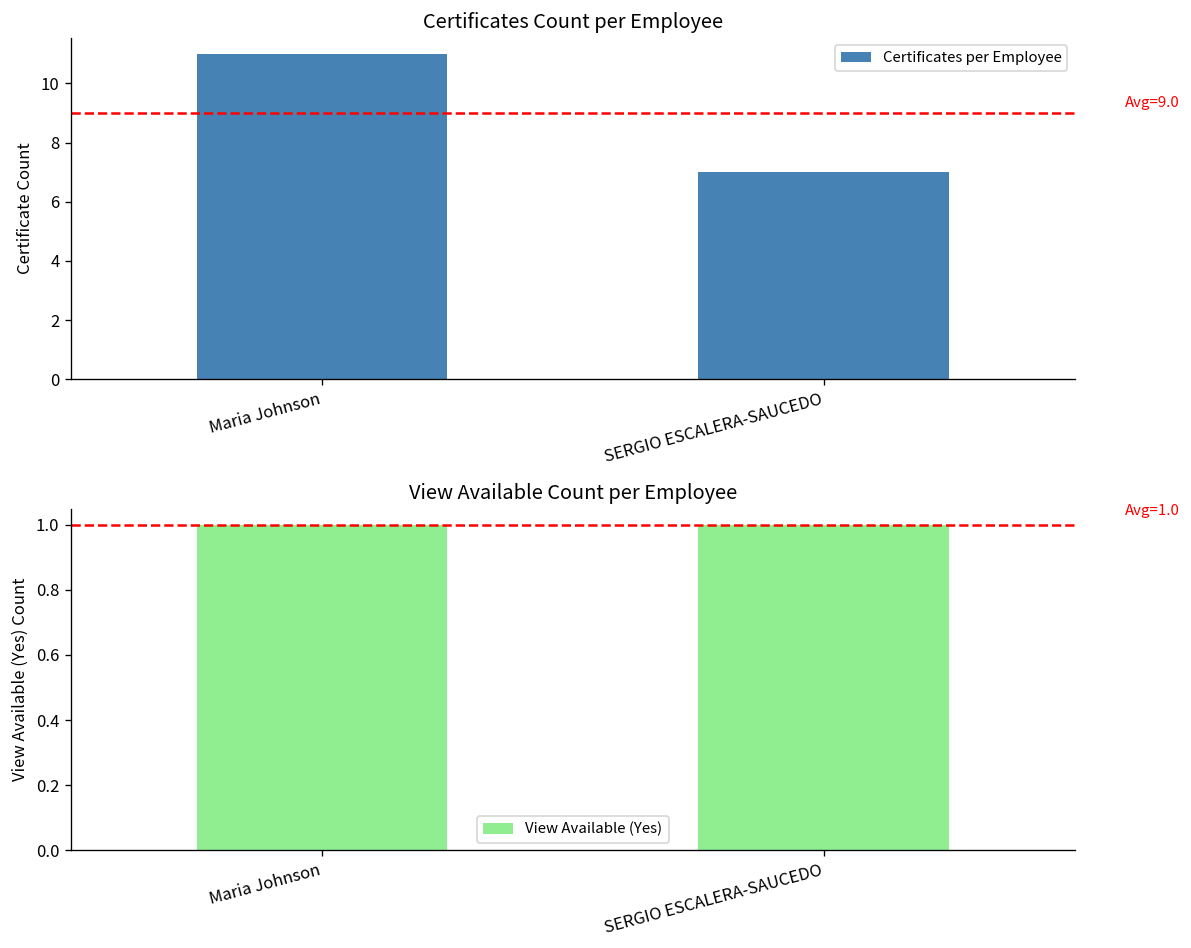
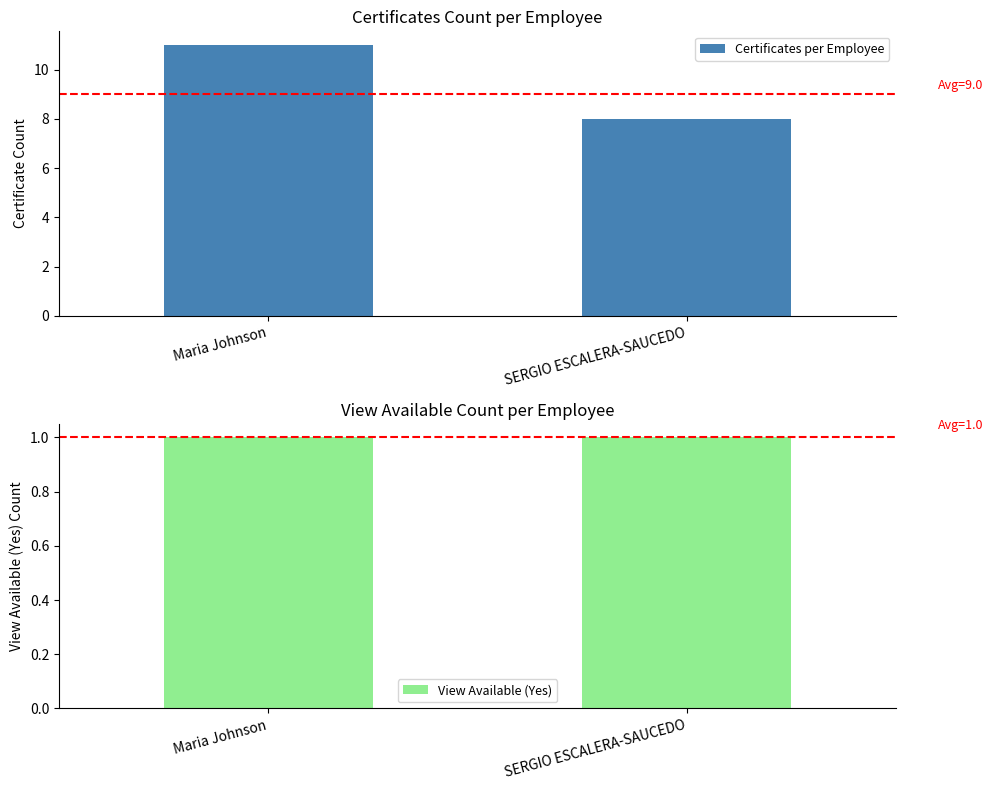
  {
    "Certificates Count per Employee": {
      "Maria Johnson": 11,
-     "SERGIO ESCALERA-SAUCEDO": 7
+     "SERGIO ESCALERA-SAUCEDO": 8
    },
    "View Available Count per Employee": {
      "Maria Johnson": 1.00,
      "SERGIO ESCALERA-SAUCEDO": 1.00
    }
  }
